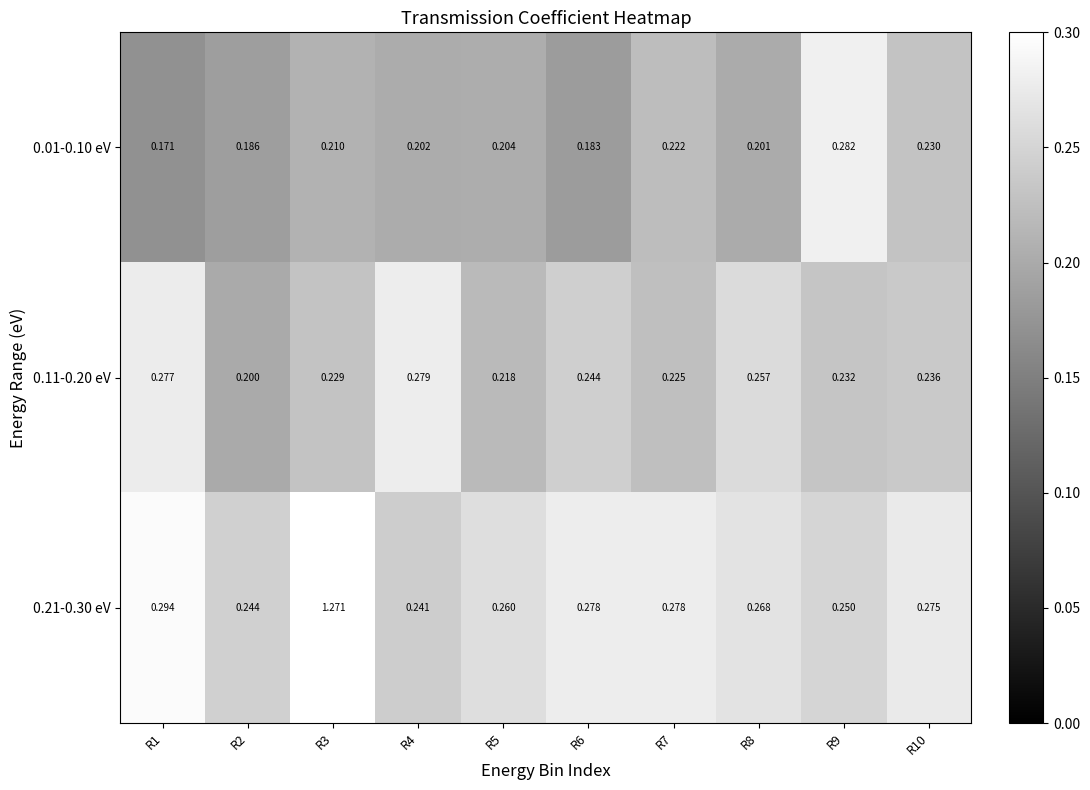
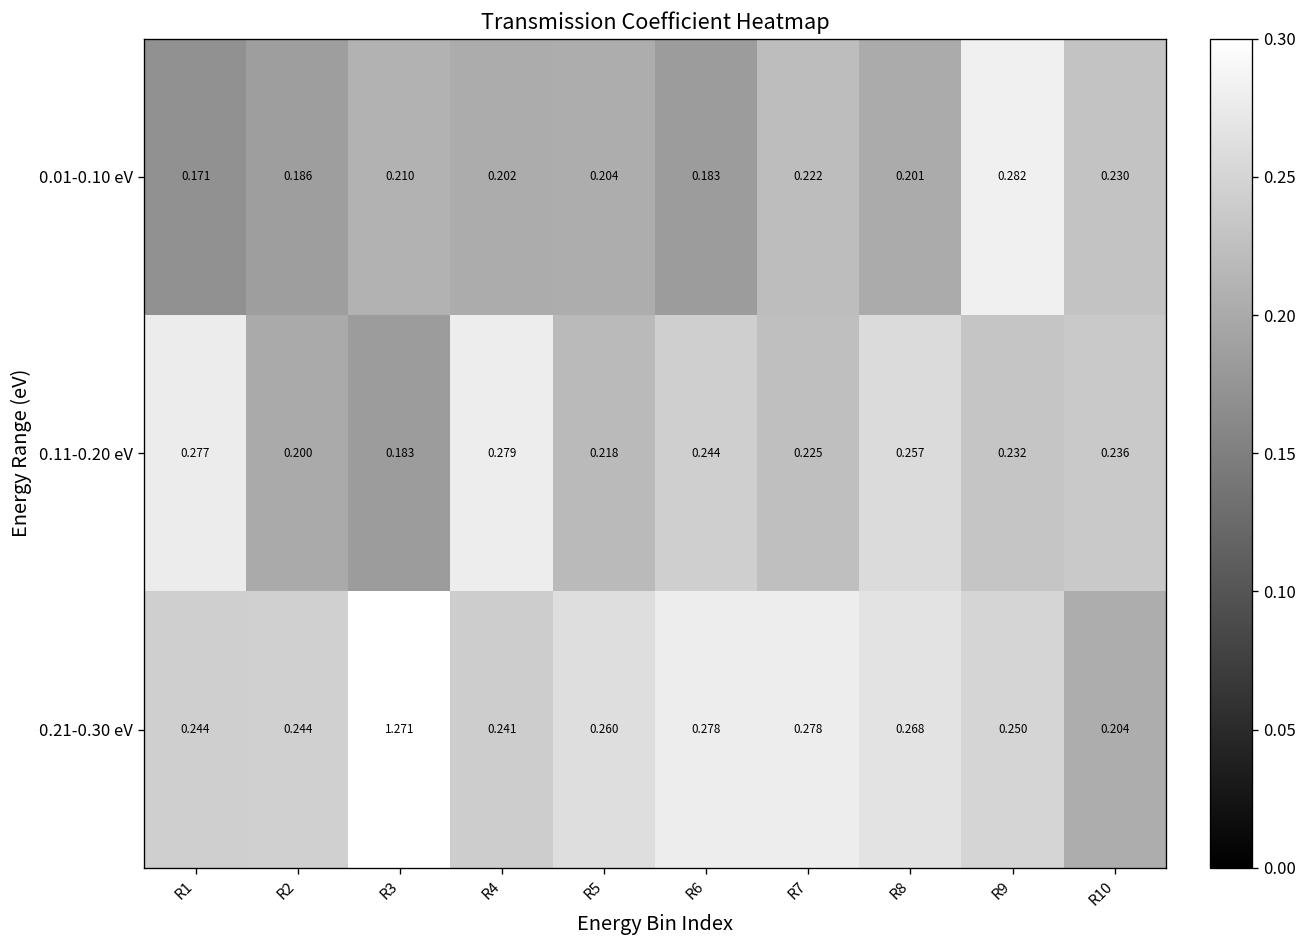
  {
    "0.01-0.10 eV": {
      "R1": 0.171,
      "R2": 0.186,
      "R3": 0.210,
      "R4": 0.202,
      "R5": 0.204,
      "R6": 0.183,
      "R7": 0.222,
      "R8": 0.201,
      "R9": 0.282,
      "R10": 0.230
    },
    "0.11-0.20 eV": {
      "R1": 0.277,
      "R2": 0.200,
-     "R3": 0.229,
+     "R3": 0.183,
      "R4": 0.279,
      "R5": 0.218,
      "R6": 0.244,
      "R7": 0.225,
      "R8": 0.257,
      "R9": 0.232,
      "R10": 0.236
    },
    "0.21-0.30 eV": {
-     "R1": 0.294,
+     "R1": 0.244,
      "R2": 0.244,
      "R3": 1.271,
      "R4": 0.241,
      "R5": 0.260,
      "R6": 0.278,
      "R7": 0.278,
      "R8": 0.268,
      "R9": 0.250,
-     "R10": 0.275
+     "R10": 0.204
    }
  }
